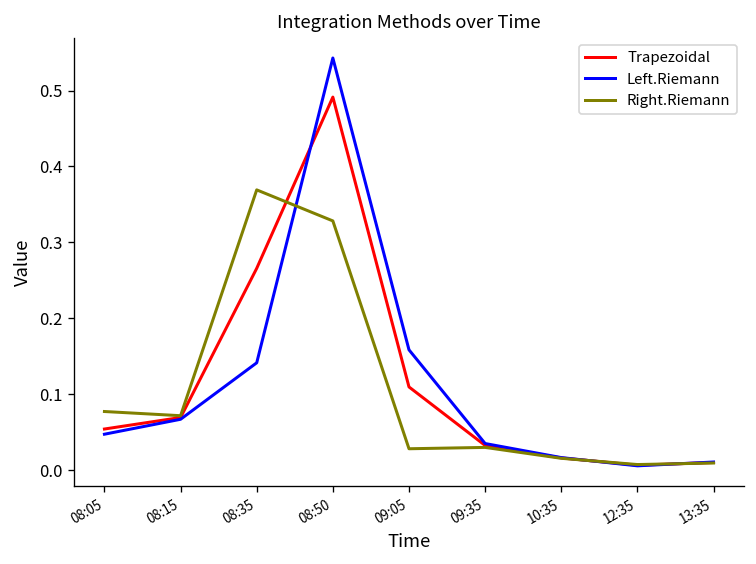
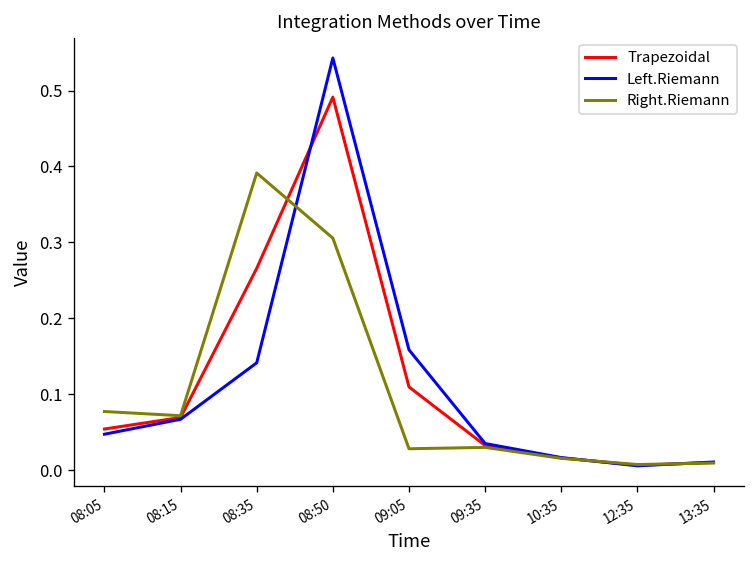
  {
    "Trapezoidal": {
      "08:05": 0.05,
      "08:35": 0.27,
      "08:50": 0.49,
      "09:05": 0.11
    },
    "Left.Riemann": {
      "08:05": 0.05,
      "08:35": 0.14,
      "08:50": 0.54,
      "09:05": 0.16
    },
    "Right.Riemann": {
      "08:05": 0.08,
-     "08:35": 0.37,
-     "08:50": 0.33,
+     "08:35": 0.39,
+     "08:50": 0.31,
      "09:05": 0.03
    }
  }
